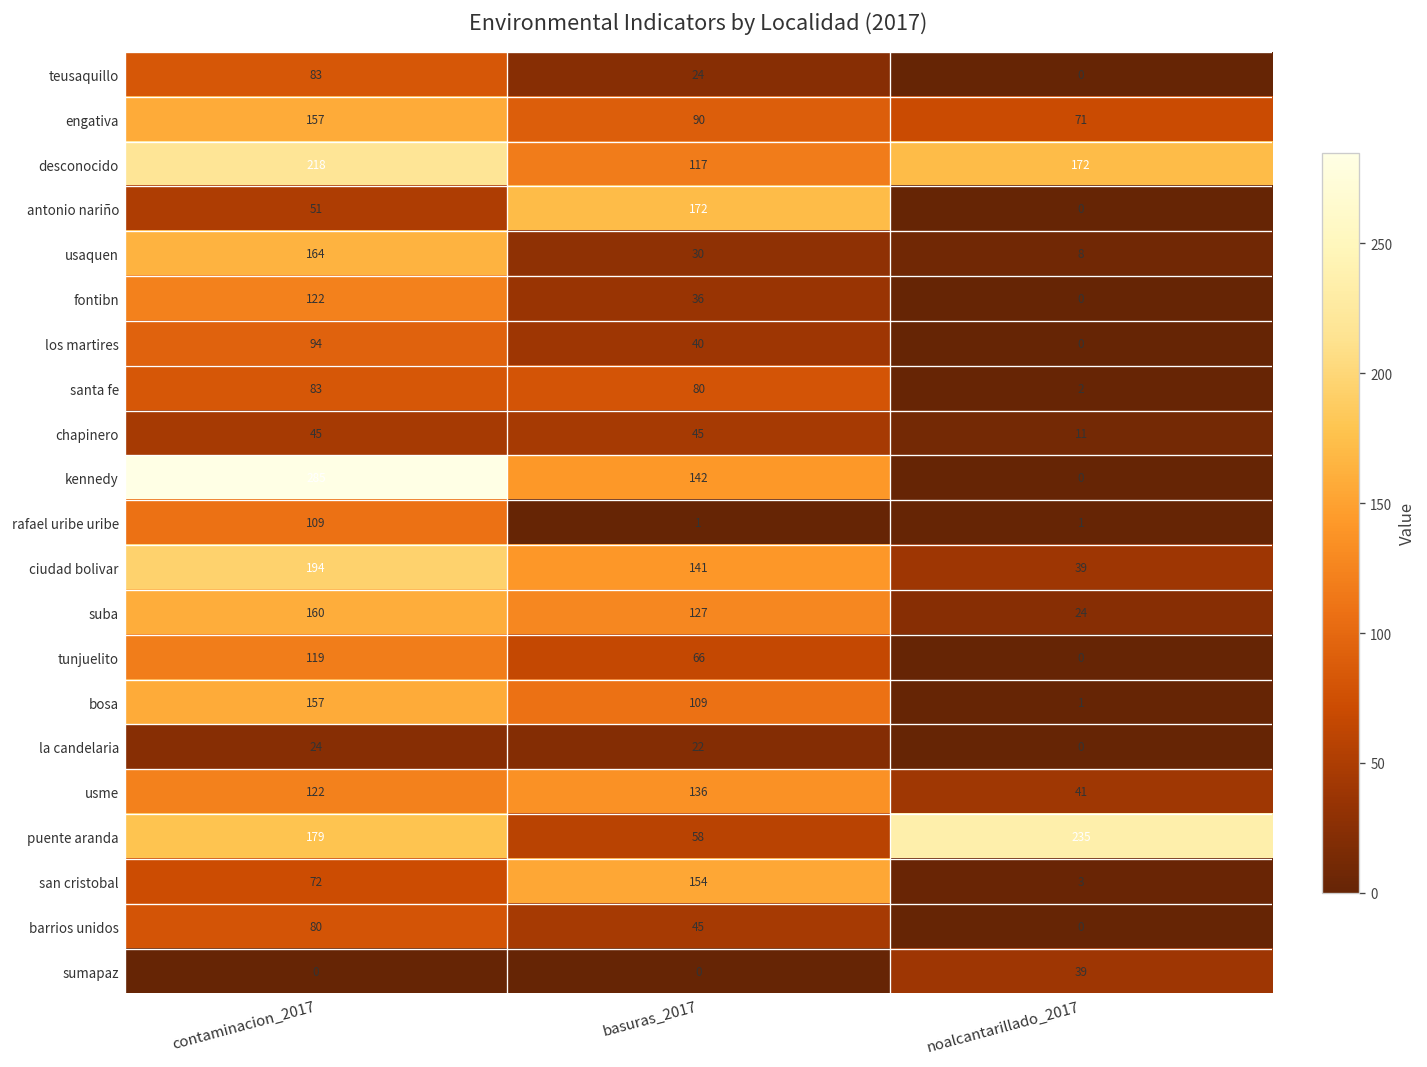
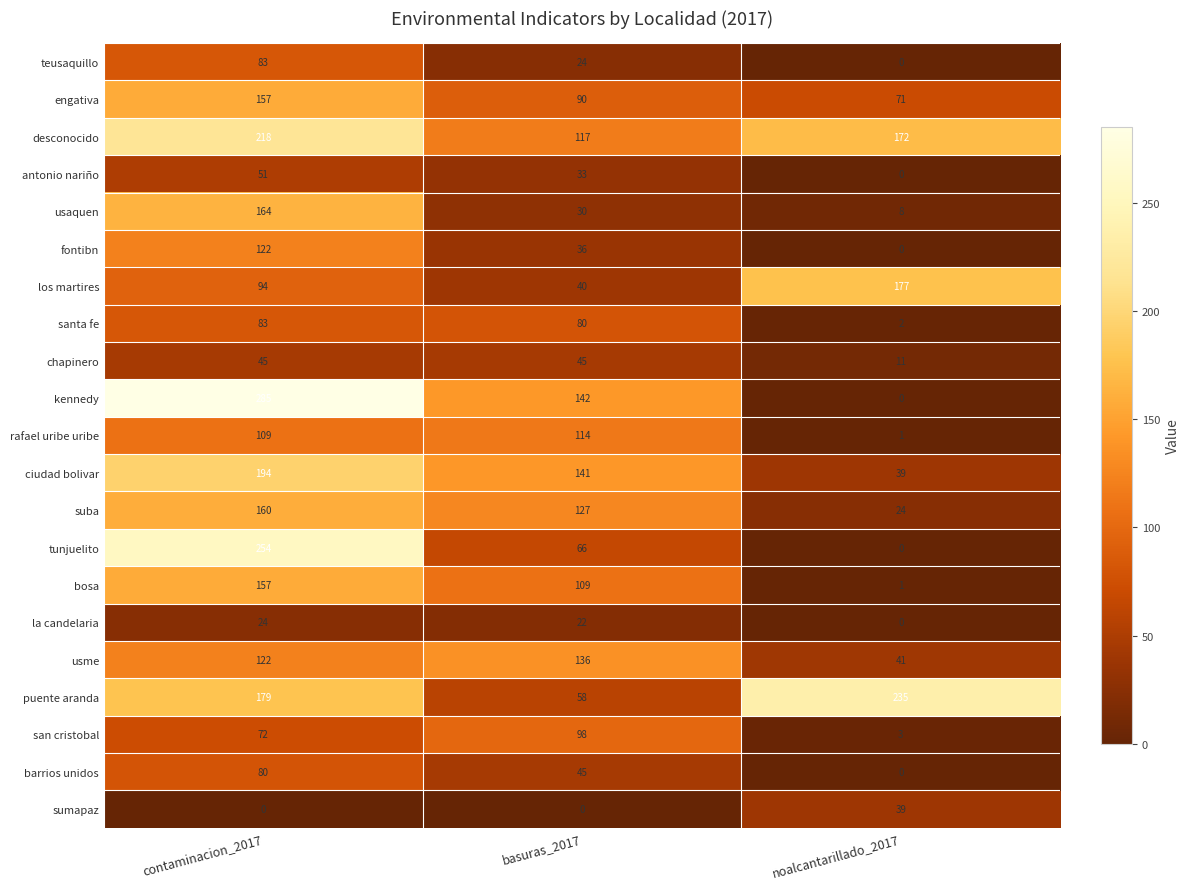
  {
    "teusaquillo": {
      "contaminacion_2017": 83,
      "basuras_2017": 24,
      "noalcantarillado_2017": 0
    },
    "engativa": {
      "contaminacion_2017": 157,
      "basuras_2017": 90,
      "noalcantarillado_2017": 71
    },
    "desconocido": {
      "contaminacion_2017": 218,
      "basuras_2017": 117,
      "noalcantarillado_2017": 172
    },
    "antonio nariño": {
      "contaminacion_2017": 51,
-     "basuras_2017": 172,
+     "basuras_2017": 33,
      "noalcantarillado_2017": 0
    },
    "usaquen": {
      "contaminacion_2017": 164,
      "basuras_2017": 30,
      "noalcantarillado_2017": 8
    },
    "fontibn": {
      "contaminacion_2017": 122,
      "basuras_2017": 36,
      "noalcantarillado_2017": 0
    },
    "los martires": {
      "contaminacion_2017": 94,
      "basuras_2017": 40,
-     "noalcantarillado_2017": 0
+     "noalcantarillado_2017": 177
    },
    "santa fe": {
      "contaminacion_2017": 83,
      "basuras_2017": 80,
      "noalcantarillado_2017": 2
    },
    "chapinero": {
      "contaminacion_2017": 45,
      "basuras_2017": 45,
      "noalcantarillado_2017": 11
    },
    "kennedy": {
      "basuras_2017": 142,
      "noalcantarillado_2017": 0
    },
    "rafael uribe uribe": {
      "contaminacion_2017": 109,
-     "basuras_2017": 1,
+     "basuras_2017": 114,
      "noalcantarillado_2017": 1
    },
    "ciudad bolivar": {
      "contaminacion_2017": 194,
      "basuras_2017": 141,
      "noalcantarillado_2017": 39
    },
    "suba": {
      "contaminacion_2017": 160,
      "basuras_2017": 127,
      "noalcantarillado_2017": 24
    },
    "tunjuelito": {
-     "contaminacion_2017": 119,
+     "contaminacion_2017": 254,
      "basuras_2017": 66,
      "noalcantarillado_2017": 0
    },
    "bosa": {
      "contaminacion_2017": 157,
      "basuras_2017": 109,
      "noalcantarillado_2017": 1
    },
    "la candelaria": {
      "contaminacion_2017": 24,
      "basuras_2017": 22,
      "noalcantarillado_2017": 0
    },
    "usme": {
      "contaminacion_2017": 122,
      "basuras_2017": 136,
      "noalcantarillado_2017": 41
    },
    "puente aranda": {
      "contaminacion_2017": 179,
      "basuras_2017": 58,
      "noalcantarillado_2017": 235
    },
    "san cristobal": {
      "contaminacion_2017": 72,
-     "basuras_2017": 154,
+     "basuras_2017": 98,
      "noalcantarillado_2017": 3
    },
    "barrios unidos": {
      "contaminacion_2017": 80,
      "basuras_2017": 45,
      "noalcantarillado_2017": 0
    },
    "sumapaz": {
      "contaminacion_2017": 0,
      "basuras_2017": 0,
      "noalcantarillado_2017": 39
    }
  }
